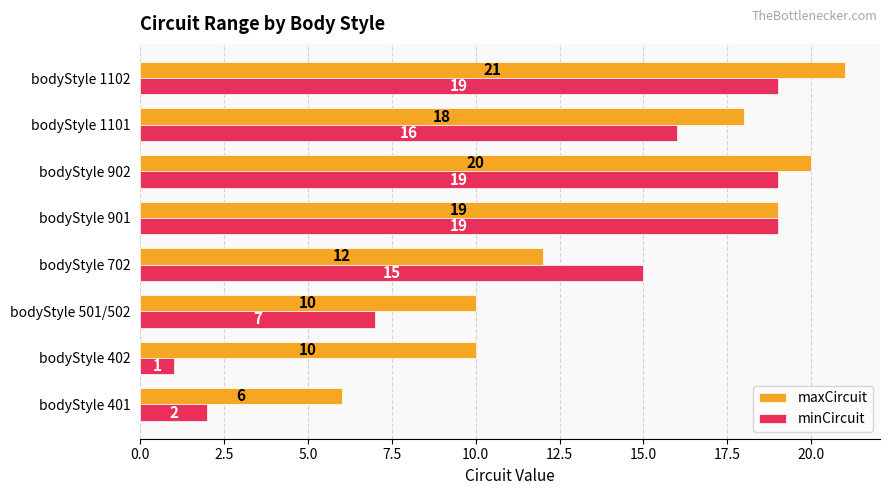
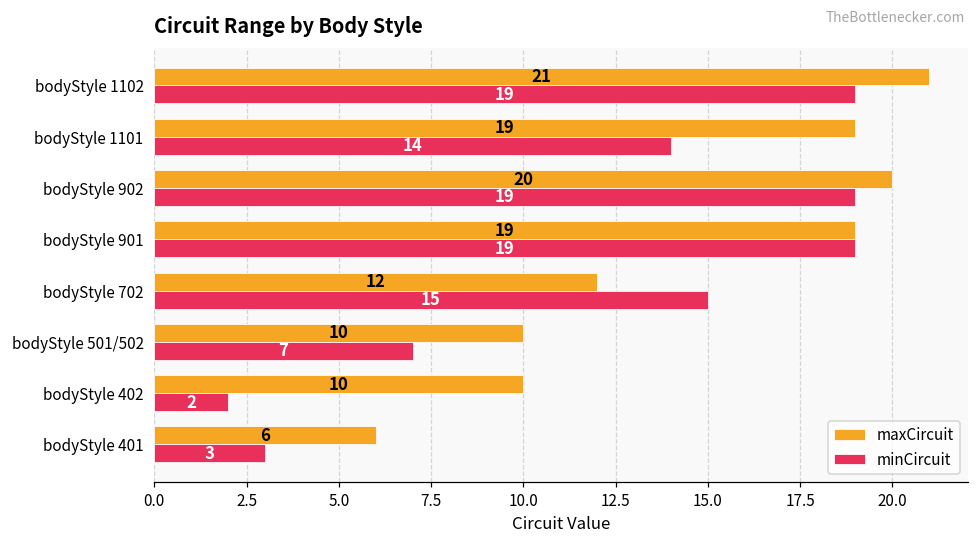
  {
    "maxCircuit": {
      "bodyStyle 1102": 21,
-     "bodyStyle 1101": 18,
+     "bodyStyle 1101": 19,
      "bodyStyle 902": 20,
      "bodyStyle 901": 19,
      "bodyStyle 702": 12,
      "bodyStyle 501/502": 10,
      "bodyStyle 402": 10,
      "bodyStyle 401": 6
    },
    "minCircuit": {
      "bodyStyle 1102": 19,
-     "bodyStyle 1101": 16,
+     "bodyStyle 1101": 14,
      "bodyStyle 902": 19,
      "bodyStyle 901": 19,
      "bodyStyle 702": 15,
      "bodyStyle 501/502": 7,
-     "bodyStyle 402": 1,
-     "bodyStyle 401": 2
+     "bodyStyle 402": 2,
+     "bodyStyle 401": 3
    }
  }
